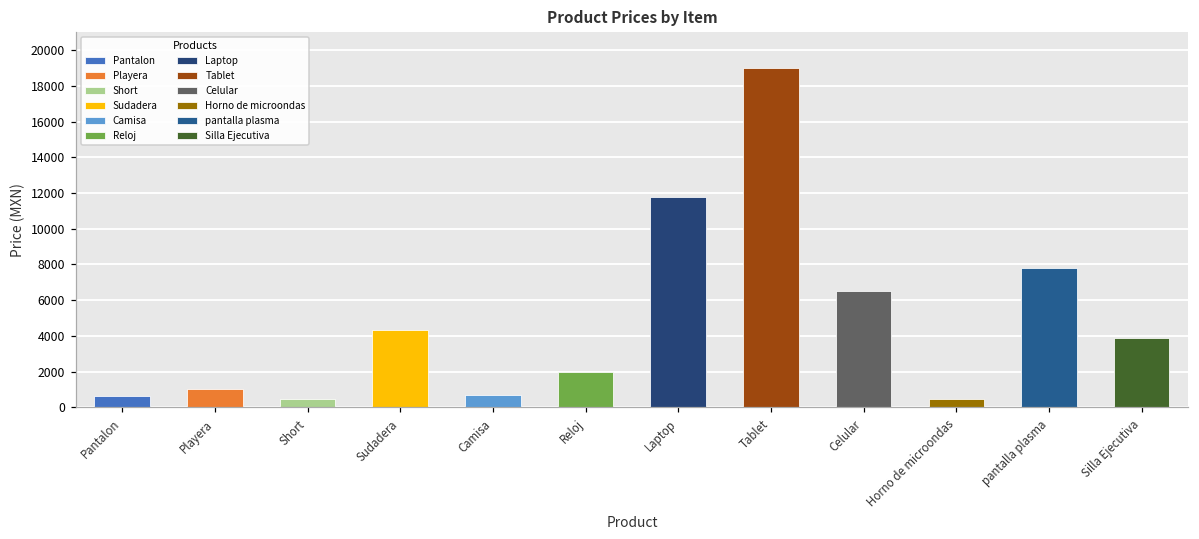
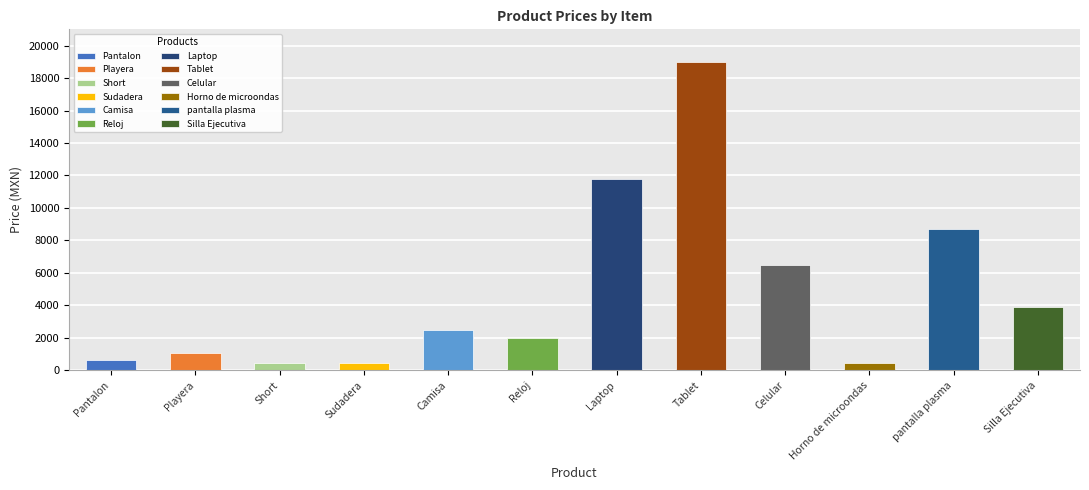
  {
    "Pantalon": 600,
    "Playera": 1100,
    "Short": 500,
-   "Sudadera": 4400,
-   "Camisa": 700,
+   "Sudadera": 400,
+   "Camisa": 2500,
    "Reloj": 2000,
    "Laptop": 11800,
    "Tablet": 19000,
    "Celular": 6500,
    "Horno de microondas": 400,
-   "pantalla plasma": 7800,
+   "pantalla plasma": 8700,
    "Silla Ejecutiva": 3900
  }
